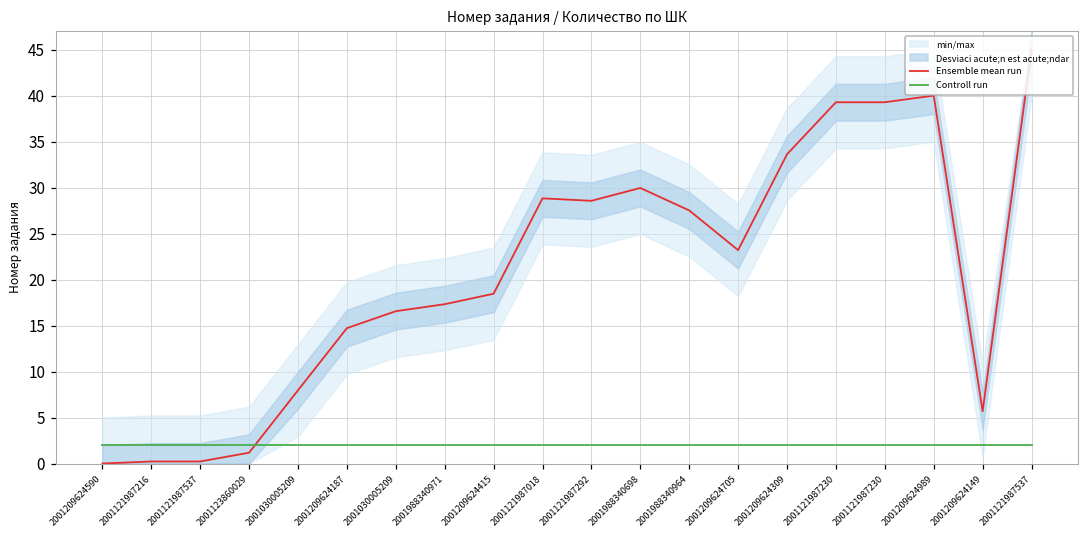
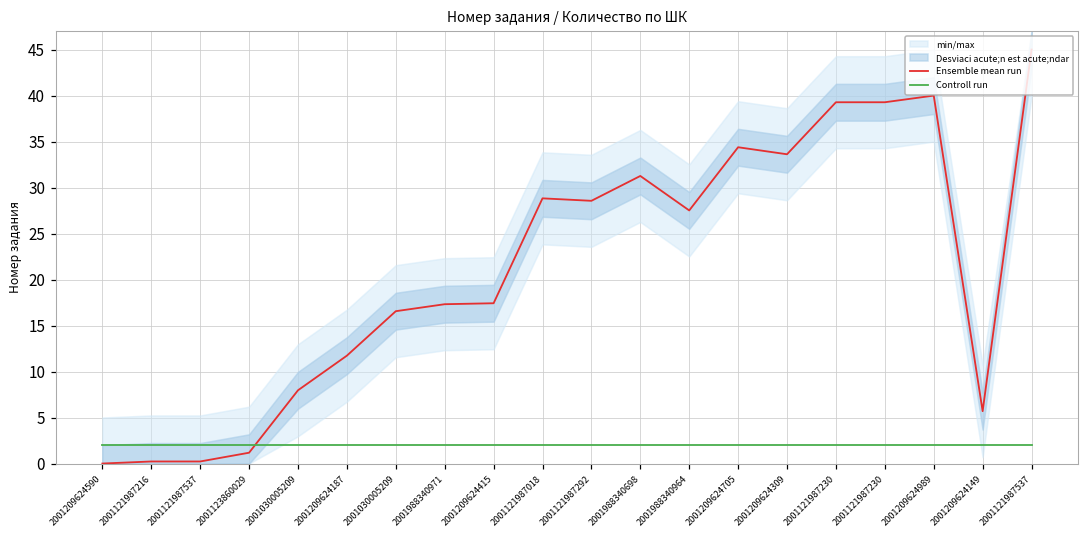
  {
    "Ensemble mean run": {
      "2001209624590": 0,
      "2001121987216": 0,
      "2001123860029": 1,
-     "2001209624187": 15,
+     "2001209624187": 12,
      "2001988340971": 17,
-     "2001209624415": 18,
+     "2001209624415": 17,
      "2001121987018": 29,
      "2001121987292": 29,
-     "2001988340698": 30,
+     "2001988340698": 31,
      "2001988340964": 28,
-     "2001209624705": 23,
+     "2001209624705": 34,
      "2001209624309": 34,
      "2001209624149": 6
    },
    "Controll run": {
      "2001123860029": 2,
      "2001209624187": 2,
      "2001988340971": 2,
      "2001209624415": 2,
      "2001121987018": 2,
      "2001121987292": 2,
      "2001988340698": 2,
      "2001988340964": 2,
      "2001209624705": 2,
      "2001209624309": 2,
      "2001209624989": 2,
      "2001209624149": 2
    }
  }
